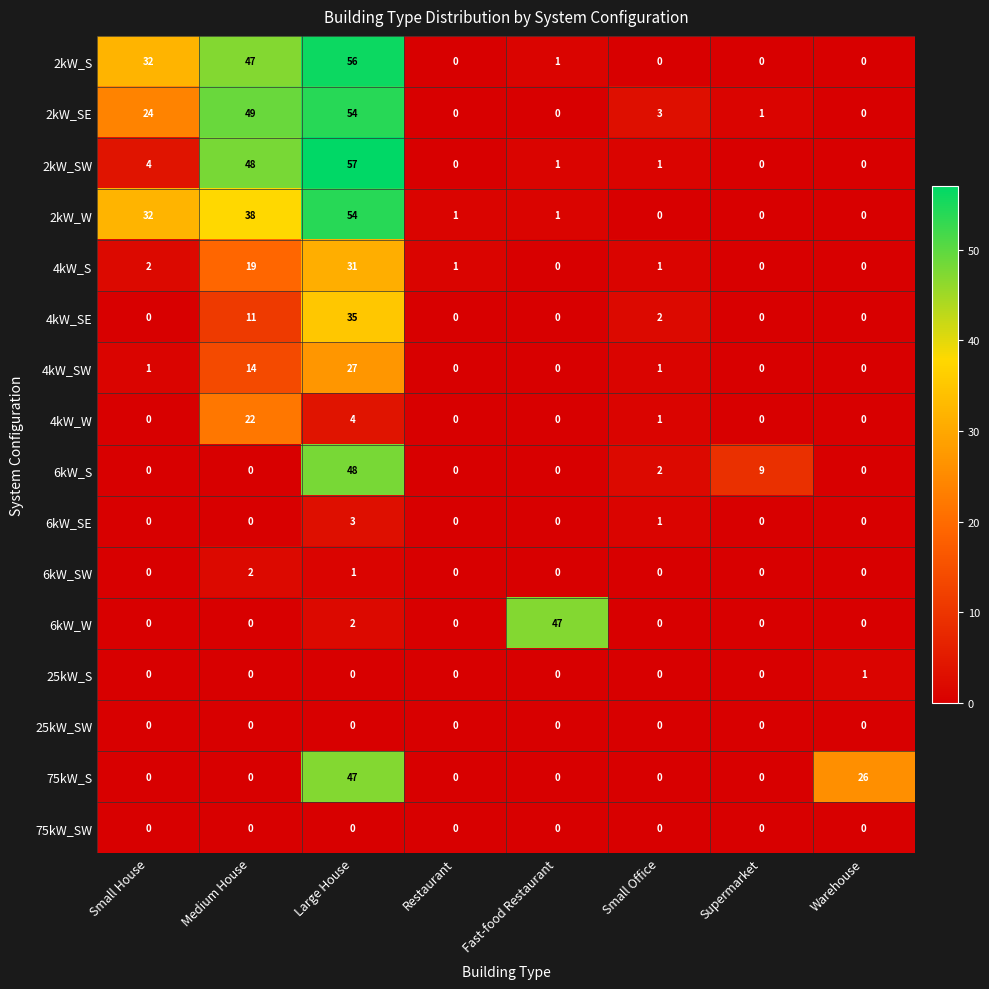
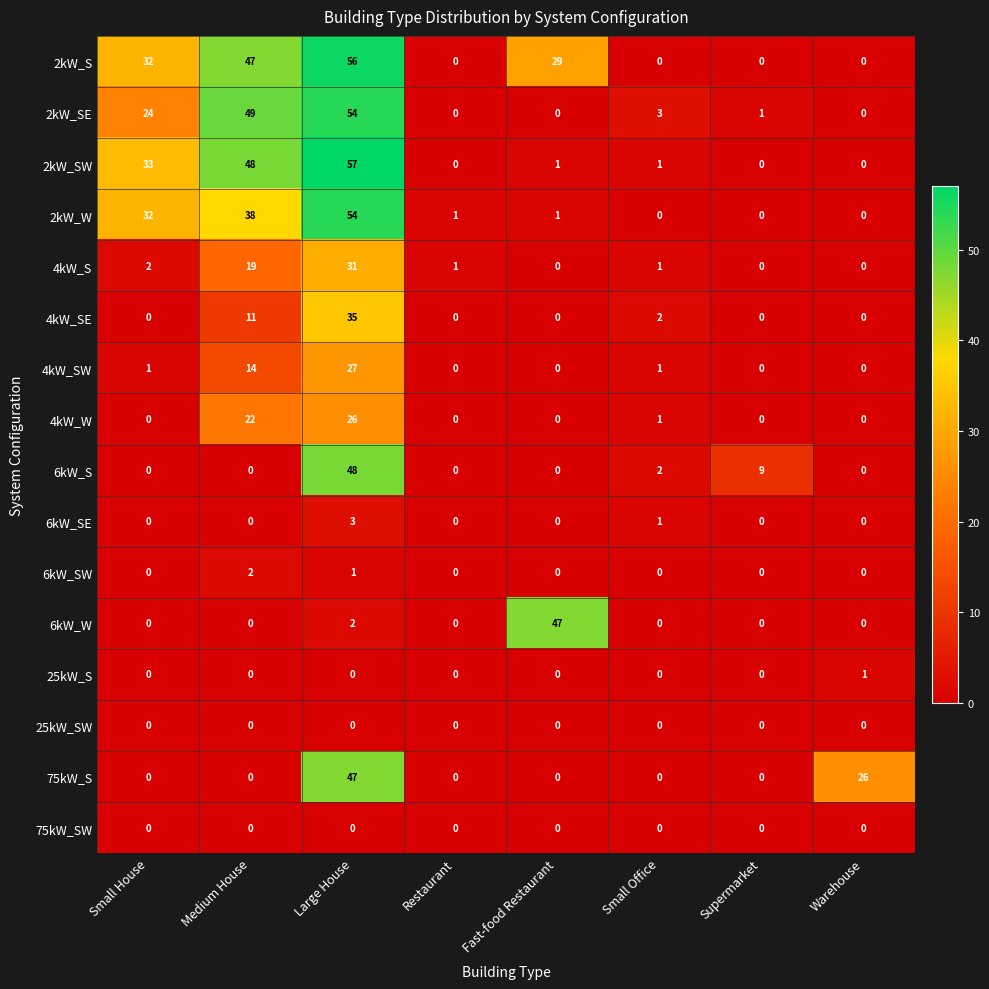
  {
    "2kW_S": {
      "Small House": 32,
      "Medium House": 47,
      "Large House": 56,
      "Restaurant": 0,
-     "Fast-food Restaurant": 1,
+     "Fast-food Restaurant": 29,
      "Small Office": 0,
      "Supermarket": 0,
      "Warehouse": 0
    },
    "2kW_SE": {
      "Small House": 24,
      "Medium House": 49,
      "Large House": 54,
      "Restaurant": 0,
      "Fast-food Restaurant": 0,
      "Small Office": 3,
      "Supermarket": 1,
      "Warehouse": 0
    },
    "2kW_SW": {
-     "Small House": 4,
+     "Small House": 33,
      "Medium House": 48,
      "Large House": 57,
      "Restaurant": 0,
      "Fast-food Restaurant": 1,
      "Small Office": 1,
      "Supermarket": 0,
      "Warehouse": 0
    },
    "2kW_W": {
      "Small House": 32,
      "Medium House": 38,
      "Large House": 54,
      "Restaurant": 1,
      "Fast-food Restaurant": 1,
      "Small Office": 0,
      "Supermarket": 0,
      "Warehouse": 0
    },
    "4kW_S": {
      "Small House": 2,
      "Medium House": 19,
      "Large House": 31,
      "Restaurant": 1,
      "Fast-food Restaurant": 0,
      "Small Office": 1,
      "Supermarket": 0,
      "Warehouse": 0
    },
    "4kW_SE": {
      "Small House": 0,
      "Medium House": 11,
      "Large House": 35,
      "Restaurant": 0,
      "Fast-food Restaurant": 0,
      "Small Office": 2,
      "Supermarket": 0,
      "Warehouse": 0
    },
    "4kW_SW": {
      "Small House": 1,
      "Medium House": 14,
      "Large House": 27,
      "Restaurant": 0,
      "Fast-food Restaurant": 0,
      "Small Office": 1,
      "Supermarket": 0,
      "Warehouse": 0
    },
    "4kW_W": {
      "Small House": 0,
      "Medium House": 22,
-     "Large House": 4,
+     "Large House": 26,
      "Restaurant": 0,
      "Fast-food Restaurant": 0,
      "Small Office": 1,
      "Supermarket": 0,
      "Warehouse": 0
    },
    "6kW_S": {
      "Small House": 0,
      "Medium House": 0,
      "Large House": 48,
      "Restaurant": 0,
      "Fast-food Restaurant": 0,
      "Small Office": 2,
      "Supermarket": 9,
      "Warehouse": 0
    },
    "6kW_SE": {
      "Small House": 0,
      "Medium House": 0,
      "Large House": 3,
      "Restaurant": 0,
      "Fast-food Restaurant": 0,
      "Small Office": 1,
      "Supermarket": 0,
      "Warehouse": 0
    },
    "6kW_SW": {
      "Small House": 0,
      "Medium House": 2,
      "Large House": 1,
      "Restaurant": 0,
      "Fast-food Restaurant": 0,
      "Small Office": 0,
      "Supermarket": 0,
      "Warehouse": 0
    },
    "6kW_W": {
      "Small House": 0,
      "Medium House": 0,
      "Large House": 2,
      "Restaurant": 0,
      "Fast-food Restaurant": 47,
      "Small Office": 0,
      "Supermarket": 0,
      "Warehouse": 0
    },
    "25kW_S": {
      "Small House": 0,
      "Medium House": 0,
      "Large House": 0,
      "Restaurant": 0,
      "Fast-food Restaurant": 0,
      "Small Office": 0,
      "Supermarket": 0,
      "Warehouse": 1
    },
    "25kW_SW": {
      "Small House": 0,
      "Medium House": 0,
      "Large House": 0,
      "Restaurant": 0,
      "Fast-food Restaurant": 0,
      "Small Office": 0,
      "Supermarket": 0,
      "Warehouse": 0
    },
    "75kW_S": {
      "Small House": 0,
      "Medium House": 0,
      "Large House": 47,
      "Restaurant": 0,
      "Fast-food Restaurant": 0,
      "Small Office": 0,
      "Supermarket": 0,
      "Warehouse": 26
    },
    "75kW_SW": {
      "Small House": 0,
      "Medium House": 0,
      "Large House": 0,
      "Restaurant": 0,
      "Fast-food Restaurant": 0,
      "Small Office": 0,
      "Supermarket": 0,
      "Warehouse": 0
    }
  }
